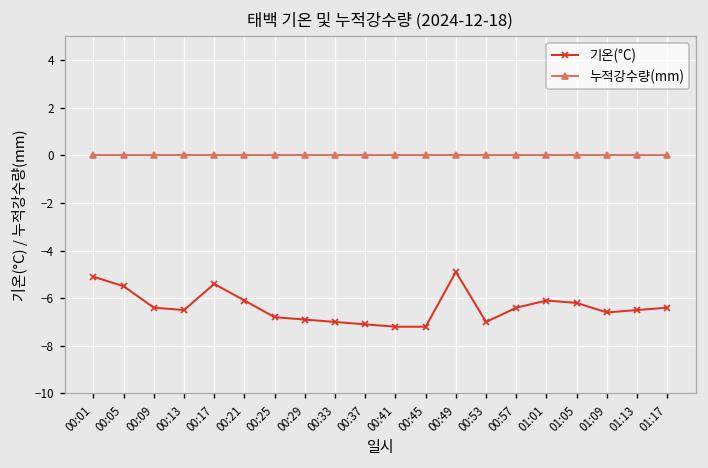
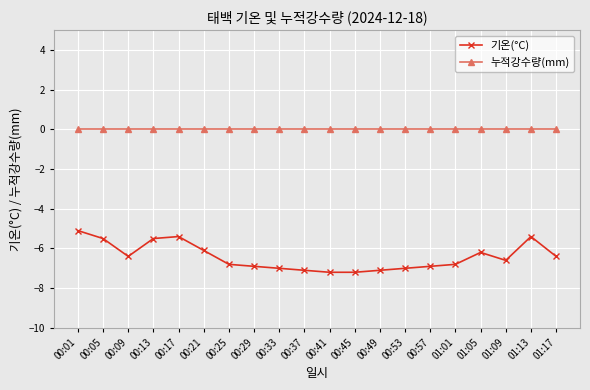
  {
    "기온(°C)": {
      "00:01": -5.1,
      "00:05": -5.5,
      "00:09": -6.4,
-     "00:13": -6.5,
+     "00:13": -5.5,
      "00:17": -5.4,
      "00:21": -6.1,
      "00:25": -6.8,
      "00:29": -6.9,
      "00:33": -7.0,
      "00:37": -7.1,
      "00:41": -7.2,
      "00:45": -7.2,
-     "00:49": -4.9,
+     "00:49": -7.1,
      "00:53": -7.0,
-     "00:57": -6.4,
-     "01:01": -6.1,
+     "00:57": -6.9,
+     "01:01": -6.8,
      "01:05": -6.2,
      "01:09": -6.6,
-     "01:13": -6.5,
+     "01:13": -5.4,
      "01:17": -6.4
    },
    "누적강수량(mm)": {
      "00:01": 0.0,
      "00:05": 0.0,
      "00:09": 0.0,
      "00:13": 0.0,
      "00:17": 0.0,
      "00:21": 0.0,
      "00:25": 0.0,
      "00:29": 0.0,
      "00:33": 0.0,
      "00:37": 0.0,
      "00:41": 0.0,
      "00:45": 0.0,
      "00:49": 0.0,
      "00:53": 0.0,
      "00:57": 0.0,
      "01:01": 0.0,
      "01:05": 0.0,
      "01:09": 0.0,
      "01:13": 0.0,
      "01:17": 0.0
    }
  }
